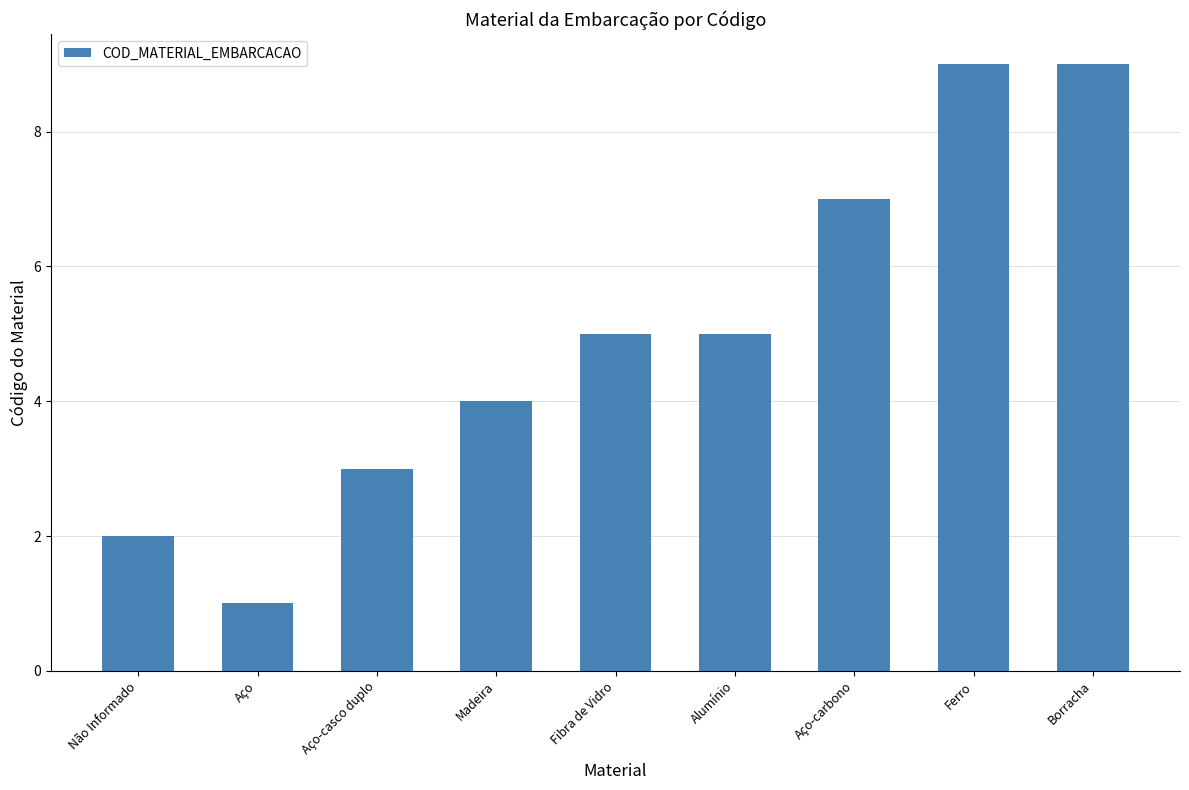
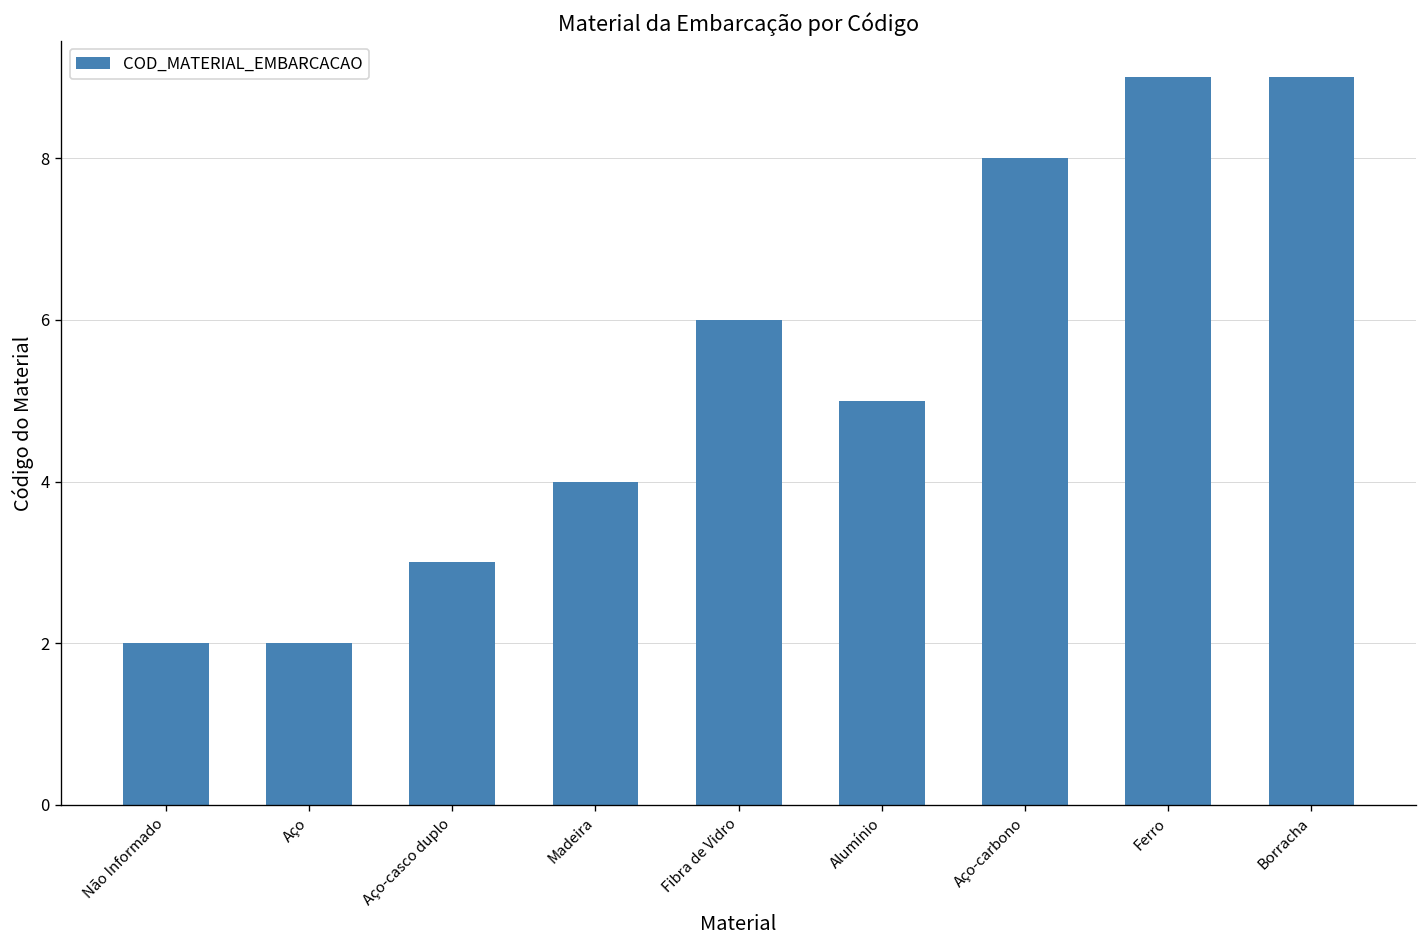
  {
    "Não Informado": 2,
-   "Aço": 1,
+   "Aço": 2,
    "Aço-casco duplo": 3,
    "Madeira": 4,
-   "Fibra de Vidro": 5,
+   "Fibra de Vidro": 6,
    "Alumínio": 5,
-   "Aço-carbono": 7,
+   "Aço-carbono": 8,
    "Ferro": 9,
    "Borracha": 9
  }
